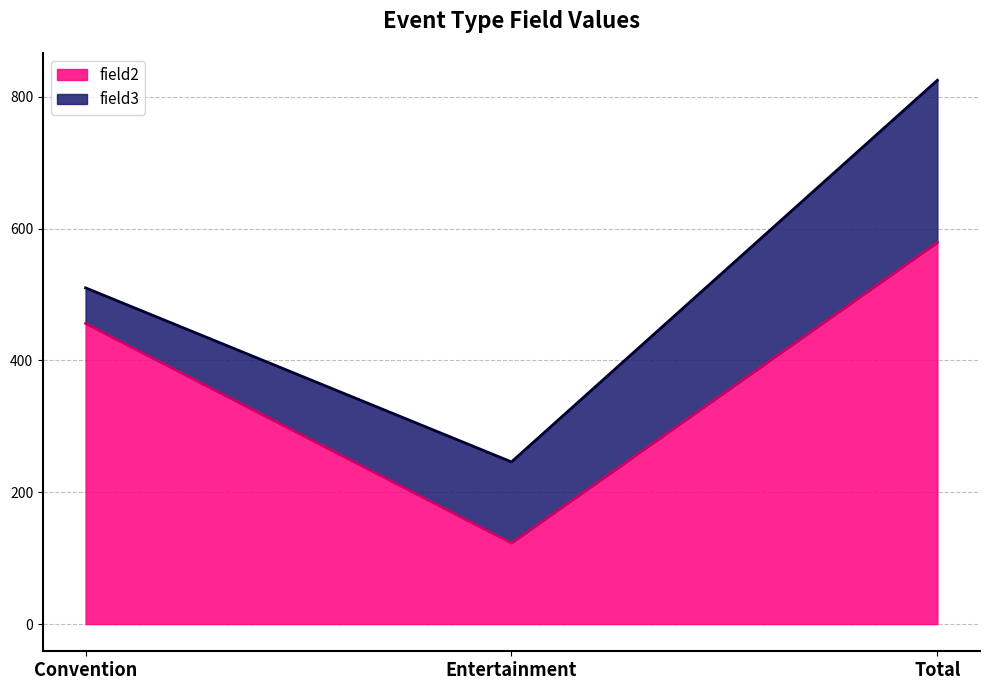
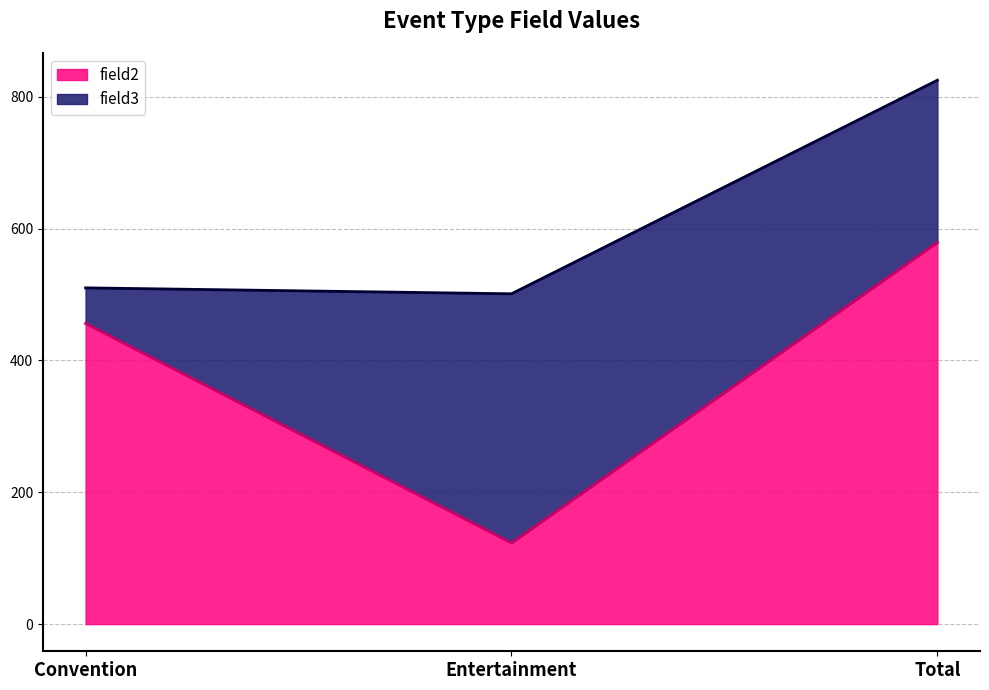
  {
    "field2": {
      "Convention": 460,
      "Entertainment": 120,
      "Total": 580
    },
    "field3": {
      "Convention": 50,
-     "Entertainment": 120,
+     "Entertainment": 380,
      "Total": 250
    }
  }
